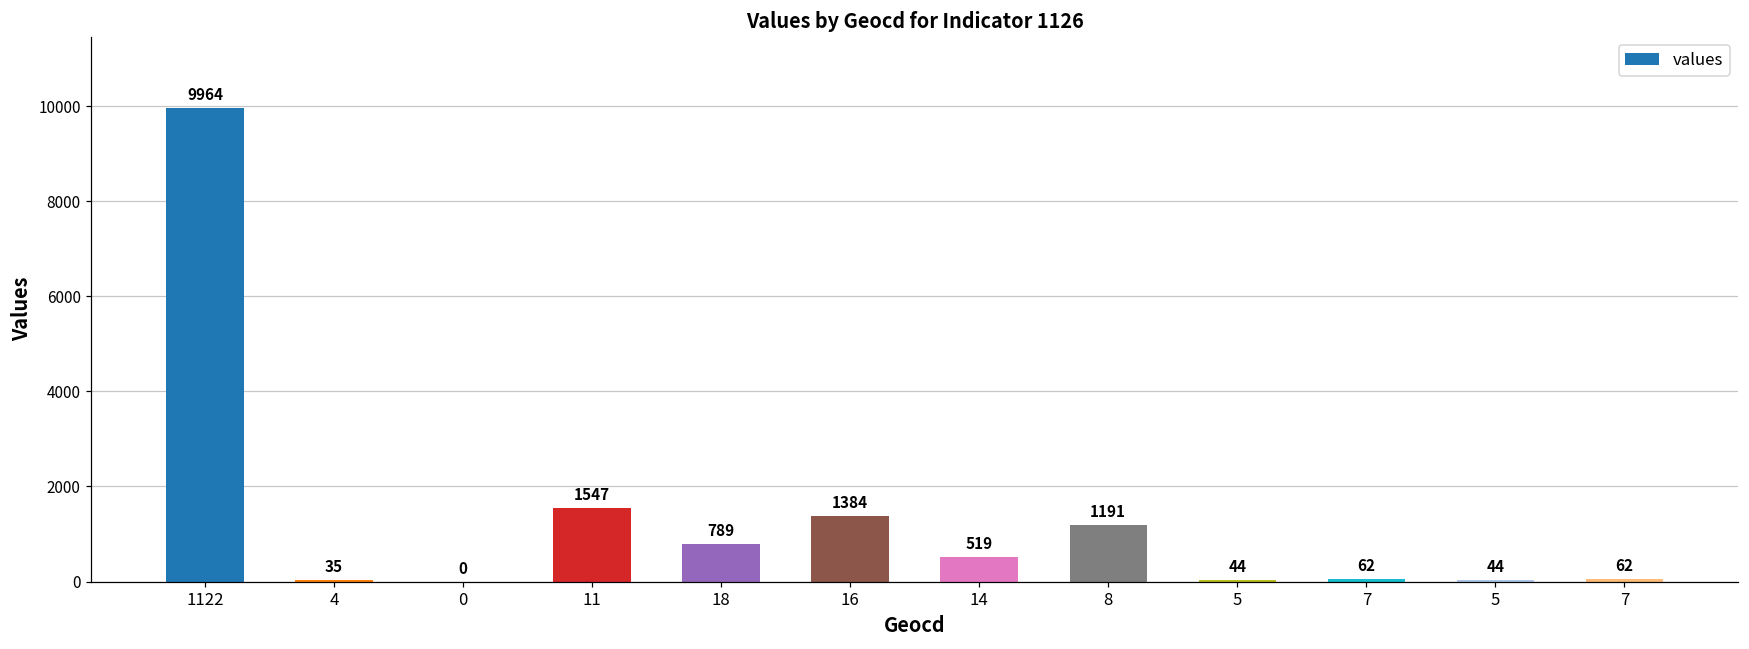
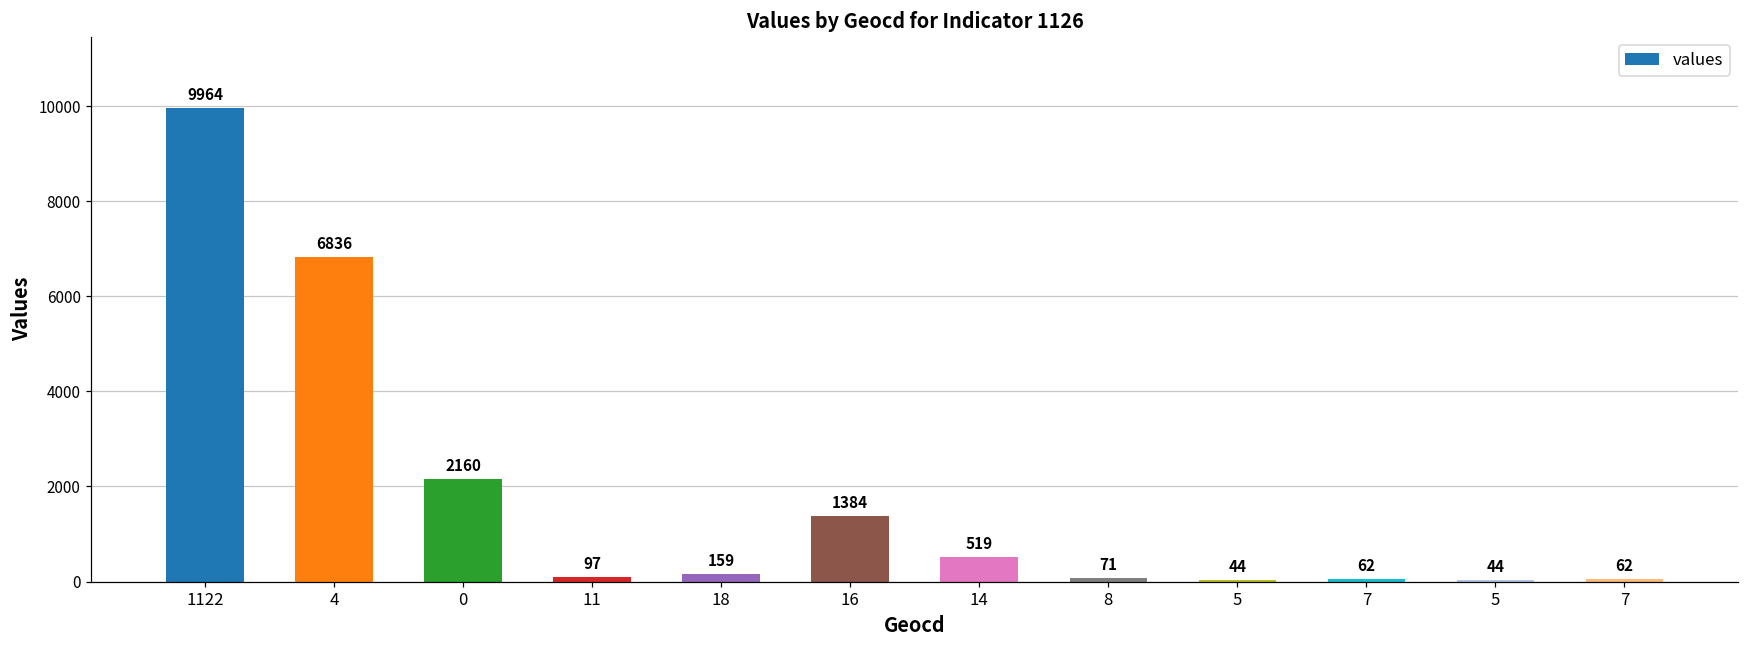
  {
    "1122": 9964,
-   "4": 35,
-   "0": 0,
-   "11": 1547,
-   "18": 789,
+   "4": 6836,
+   "0": 2160,
+   "11": 97,
+   "18": 159,
    "16": 1384,
    "14": 519,
-   "8": 1191
+   "8": 71
  }
